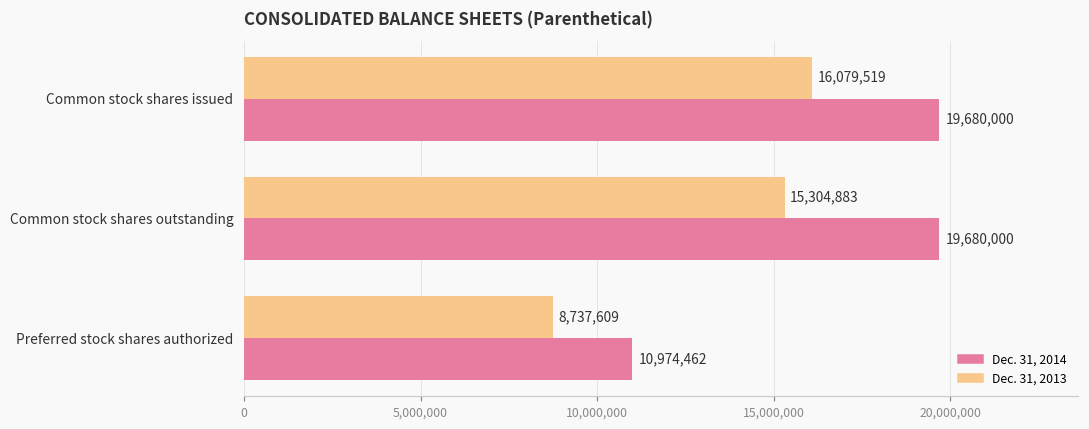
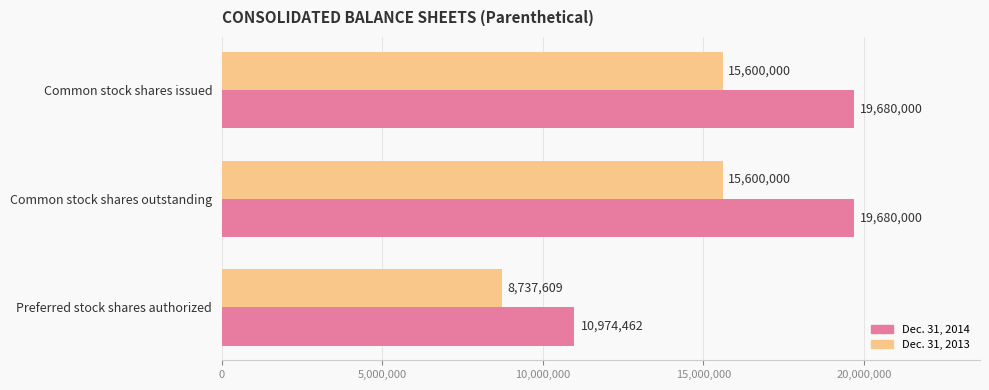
  {
    "Dec. 31, 2014": {
      "Common stock shares issued": "19,680,000",
      "Common stock shares outstanding": "19,680,000",
      "Preferred stock shares authorized": "10,974,462"
    },
    "Dec. 31, 2013": {
-     "Common stock shares issued": "16,079,519",
-     "Common stock shares outstanding": "15,304,883",
+     "Common stock shares issued": "15,600,000",
+     "Common stock shares outstanding": "15,600,000",
      "Preferred stock shares authorized": "8,737,609"
    }
  }
